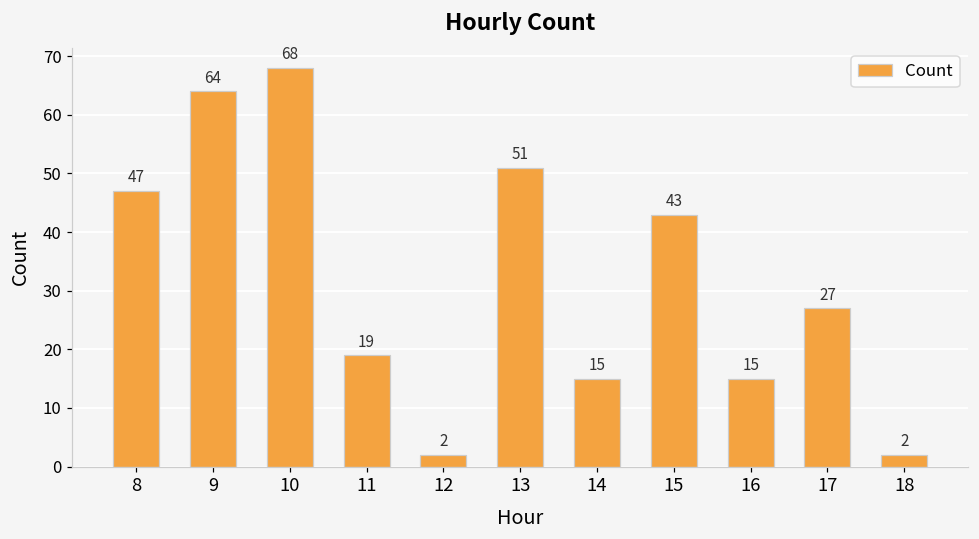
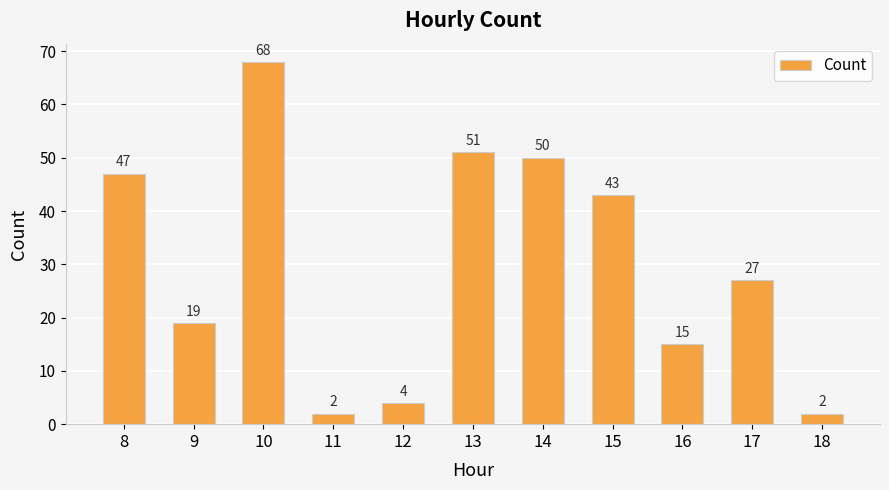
  {
    "8": 47,
-   "9": 64,
+   "9": 19,
    "10": 68,
-   "11": 19,
-   "12": 2,
+   "11": 2,
+   "12": 4,
    "13": 51,
-   "14": 15,
+   "14": 50,
    "15": 43,
    "16": 15,
    "17": 27,
    "18": 2
  }
